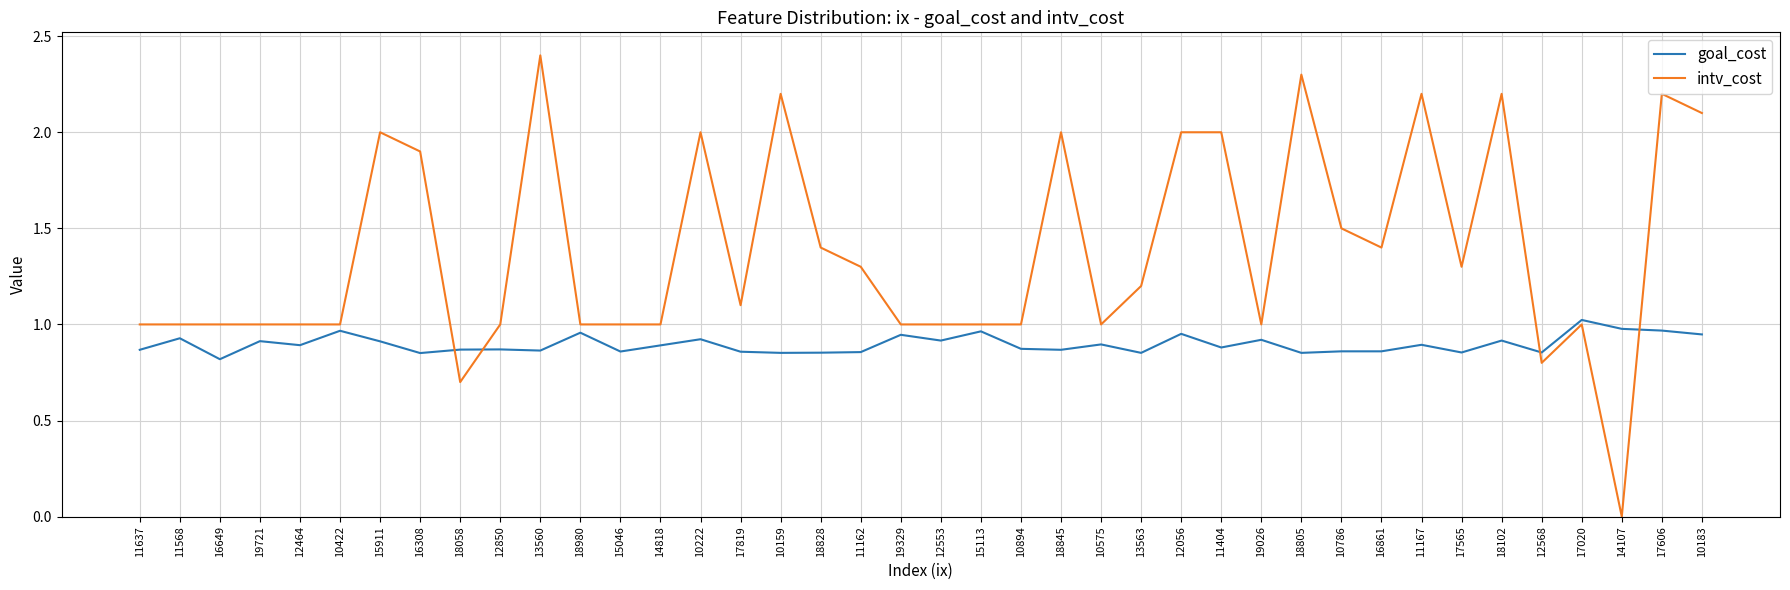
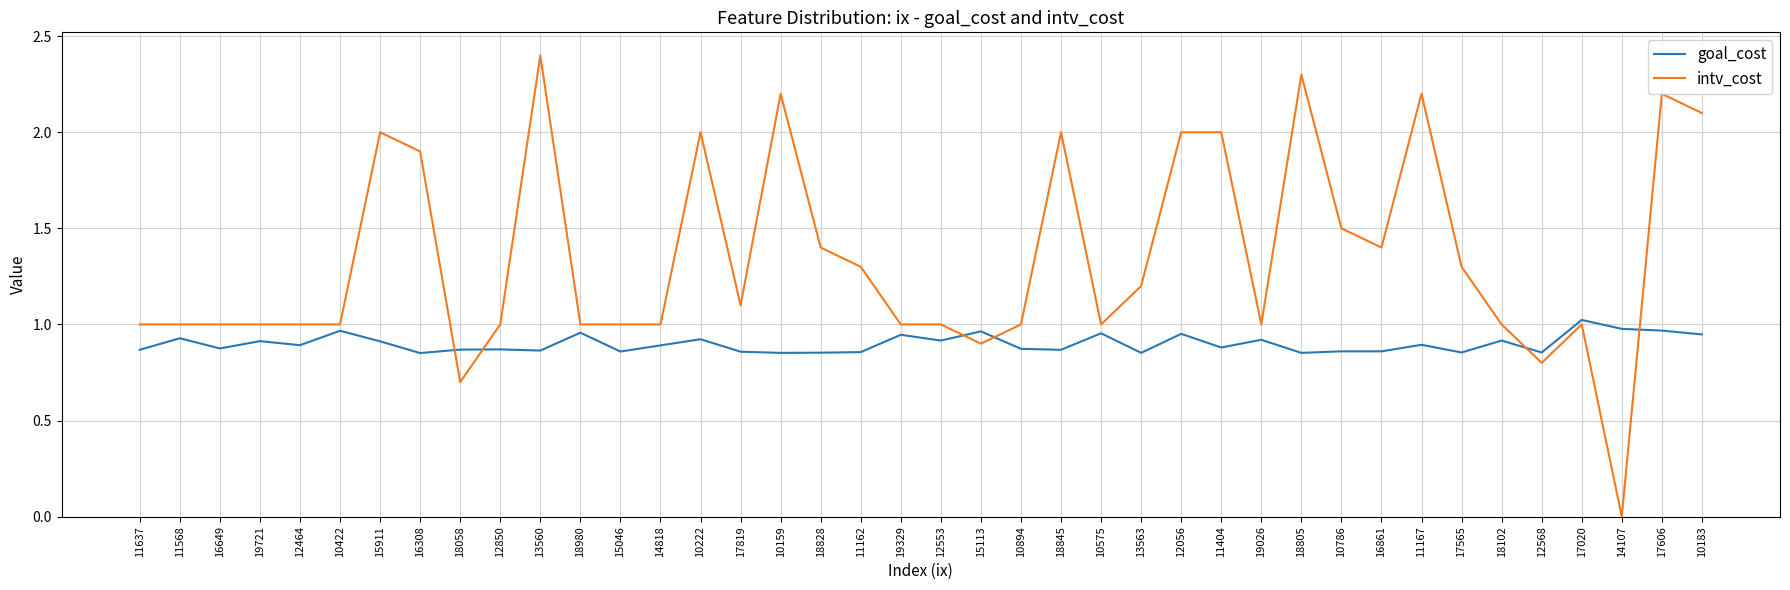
  {
    "goal_cost": {
      "11637": 0.87,
      "11568": 0.93,
-     "16649": 0.82,
+     "16649": 0.88,
      "19721": 0.91,
      "12464": 0.89,
      "10422": 0.97,
      "15911": 0.91,
      "16308": 0.85,
      "18058": 0.87,
      "12850": 0.87,
      "13560": 0.86,
      "18980": 0.96,
      "15046": 0.86,
      "14818": 0.89,
      "10222": 0.92,
      "17819": 0.86,
      "10159": 0.85,
      "18828": 0.85,
      "11162": 0.86,
      "19329": 0.95,
      "12553": 0.92,
      "15113": 0.96,
      "10894": 0.87,
      "18845": 0.87,
-     "10575": 0.90,
+     "10575": 0.95,
      "13563": 0.85,
      "12056": 0.95,
      "11404": 0.88,
      "19026": 0.92,
      "18805": 0.85,
      "10786": 0.86,
      "16861": 0.86,
      "11167": 0.89,
      "17565": 0.85,
      "18102": 0.92,
      "12568": 0.85,
      "17020": 1.02,
      "14107": 0.98,
      "17606": 0.97,
      "10183": 0.95
    },
    "intv_cost": {
      "11637": 1.0,
      "11568": 1.0,
      "16649": 1.0,
      "19721": 1.0,
      "12464": 1.0,
      "10422": 1.0,
      "15911": 2.0,
      "16308": 1.9,
      "18058": 0.7,
      "12850": 1.0,
      "13560": 2.4,
      "18980": 1.0,
      "15046": 1.0,
      "14818": 1.0,
      "10222": 2.0,
      "17819": 1.1,
      "10159": 2.2,
      "18828": 1.4,
      "11162": 1.3,
      "19329": 1.0,
      "12553": 1.0,
-     "15113": 1.0,
+     "15113": 0.9,
      "10894": 1.0,
      "18845": 2.0,
      "10575": 1.0,
      "13563": 1.2,
      "12056": 2.0,
      "11404": 2.0,
      "19026": 1.0,
      "18805": 2.3,
      "10786": 1.5,
      "16861": 1.4,
      "11167": 2.2,
      "17565": 1.3,
-     "18102": 2.2,
+     "18102": 1.0,
      "12568": 0.8,
      "17020": 1.0,
      "14107": 0.0,
      "10183": 2.1
    }
  }
